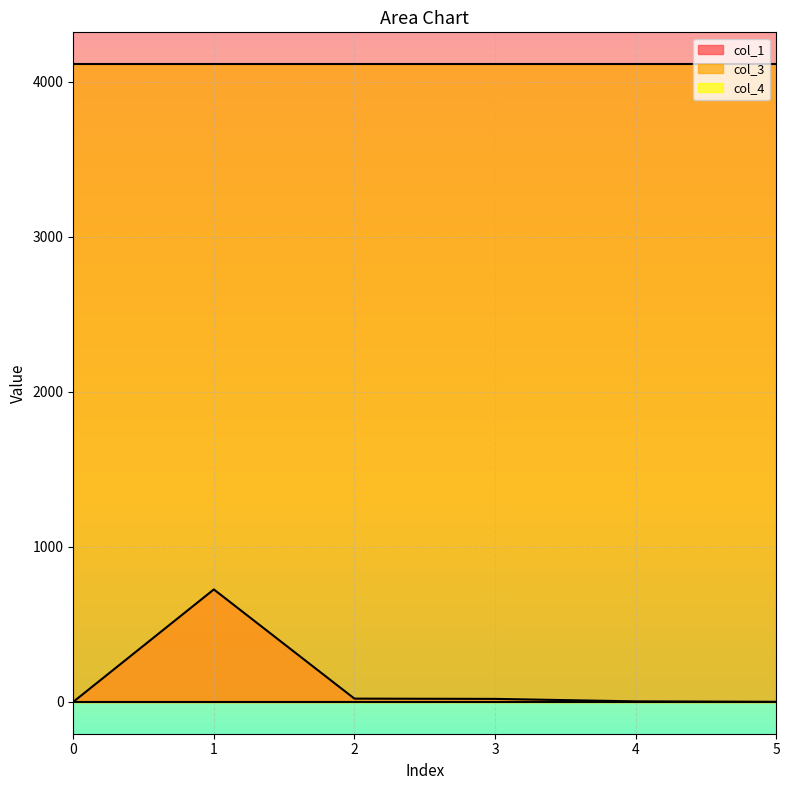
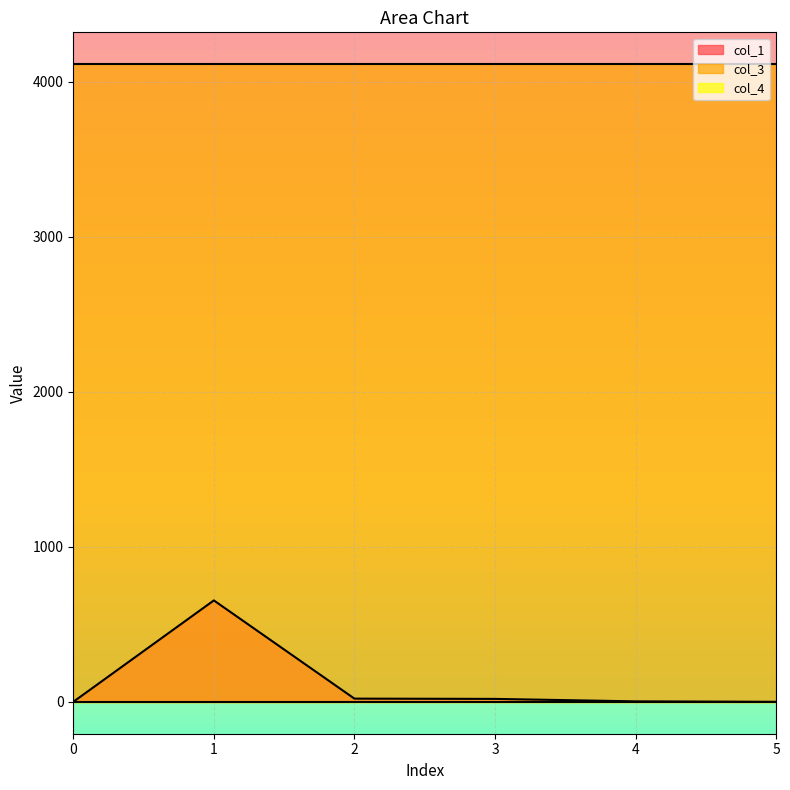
  {
    "col_1": {
-     "1": 720,
+     "1": 650,
      "2": 20,
      "3": 20
    },
    "col_3": {
      "0": 4110,
      "1": 4110,
      "2": 4110,
      "3": 4110,
      "4": 4110,
      "5": 4110
    },
    "col_4": {
      "1": 0,
      "2": 0,
      "3": 0
    }
  }
